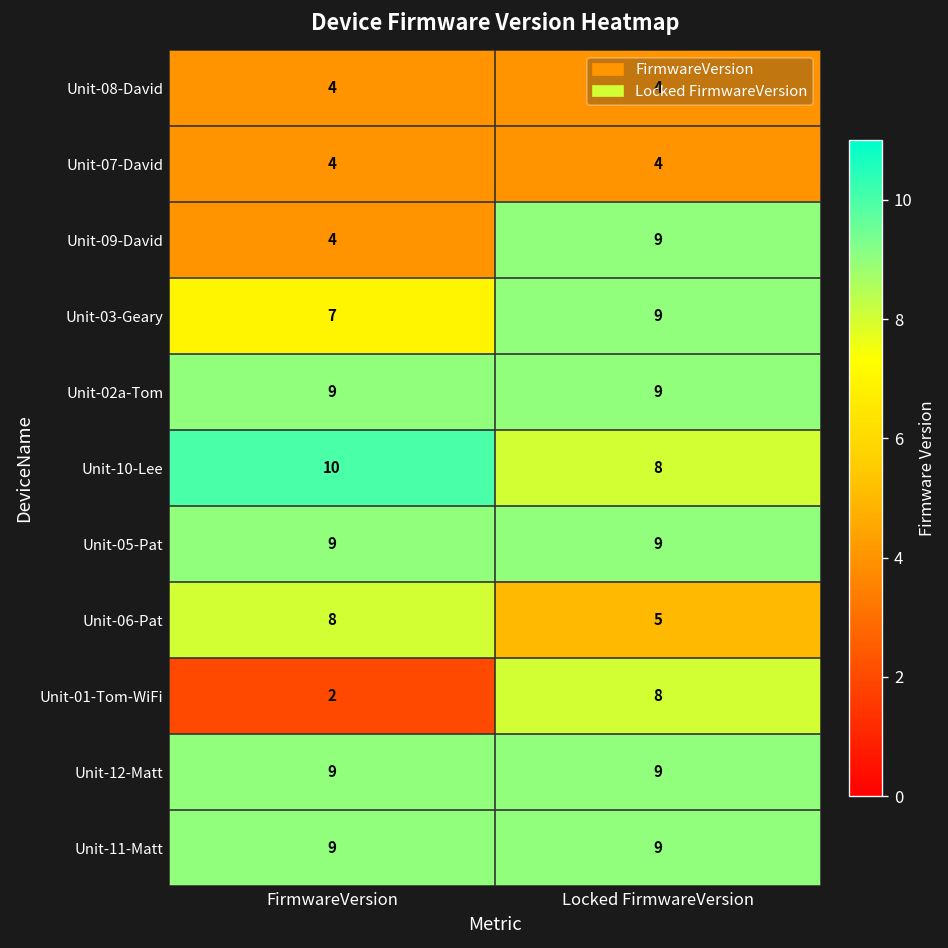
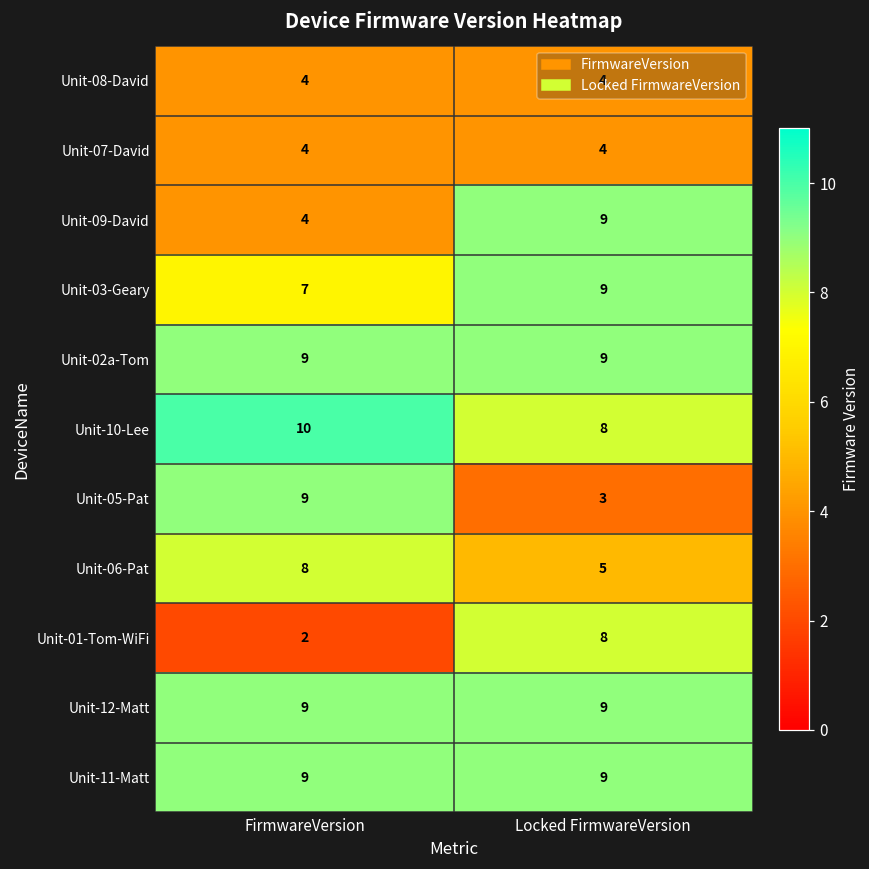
  {
    "Unit-08-David": {
      "FirmwareVersion": 4
    },
    "Unit-07-David": {
      "FirmwareVersion": 4,
      "Locked FirmwareVersion": 4
    },
    "Unit-09-David": {
      "FirmwareVersion": 4,
      "Locked FirmwareVersion": 9
    },
    "Unit-03-Geary": {
      "FirmwareVersion": 7,
      "Locked FirmwareVersion": 9
    },
    "Unit-02a-Tom": {
      "FirmwareVersion": 9,
      "Locked FirmwareVersion": 9
    },
    "Unit-10-Lee": {
      "FirmwareVersion": 10,
      "Locked FirmwareVersion": 8
    },
    "Unit-05-Pat": {
      "FirmwareVersion": 9,
-     "Locked FirmwareVersion": 9
+     "Locked FirmwareVersion": 3
    },
    "Unit-06-Pat": {
      "FirmwareVersion": 8,
      "Locked FirmwareVersion": 5
    },
    "Unit-01-Tom-WiFi": {
      "FirmwareVersion": 2,
      "Locked FirmwareVersion": 8
    },
    "Unit-12-Matt": {
      "FirmwareVersion": 9,
      "Locked FirmwareVersion": 9
    },
    "Unit-11-Matt": {
      "FirmwareVersion": 9,
      "Locked FirmwareVersion": 9
    }
  }
